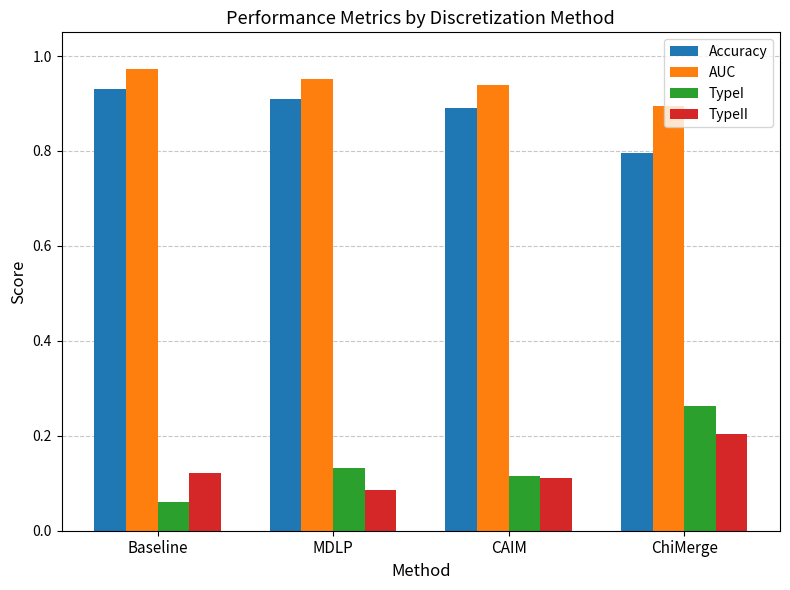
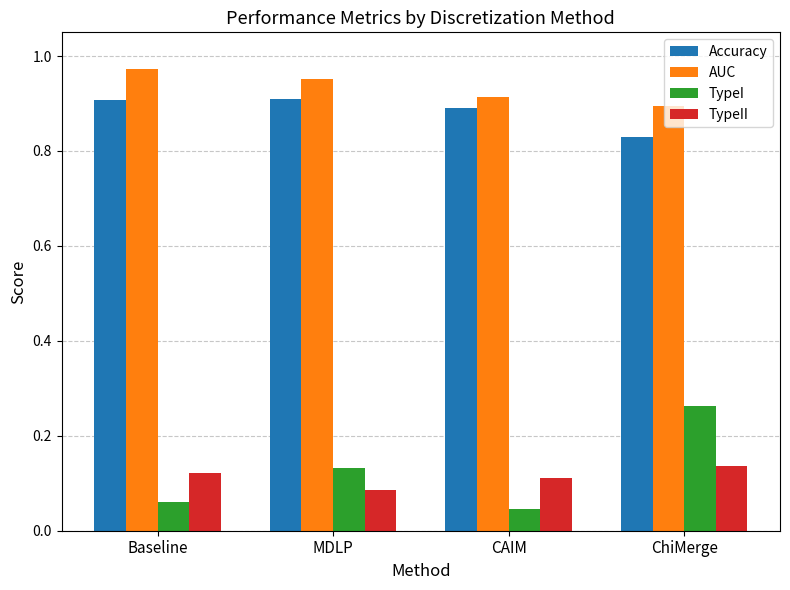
  {
    "Accuracy": {
-     "Baseline": 0.93,
+     "Baseline": 0.91,
      "MDLP": 0.91,
      "CAIM": 0.89,
-     "ChiMerge": 0.80
+     "ChiMerge": 0.83
    },
    "AUC": {
      "Baseline": 0.97,
      "MDLP": 0.95,
-     "CAIM": 0.94
+     "CAIM": 0.91
    },
    "TypeI": {
      "Baseline": 0.06,
      "MDLP": 0.13,
-     "CAIM": 0.12,
+     "CAIM": 0.05,
      "ChiMerge": 0.26
    },
    "TypeII": {
      "Baseline": 0.12,
      "MDLP": 0.09,
      "CAIM": 0.11,
-     "ChiMerge": 0.20
+     "ChiMerge": 0.14
    }
  }
